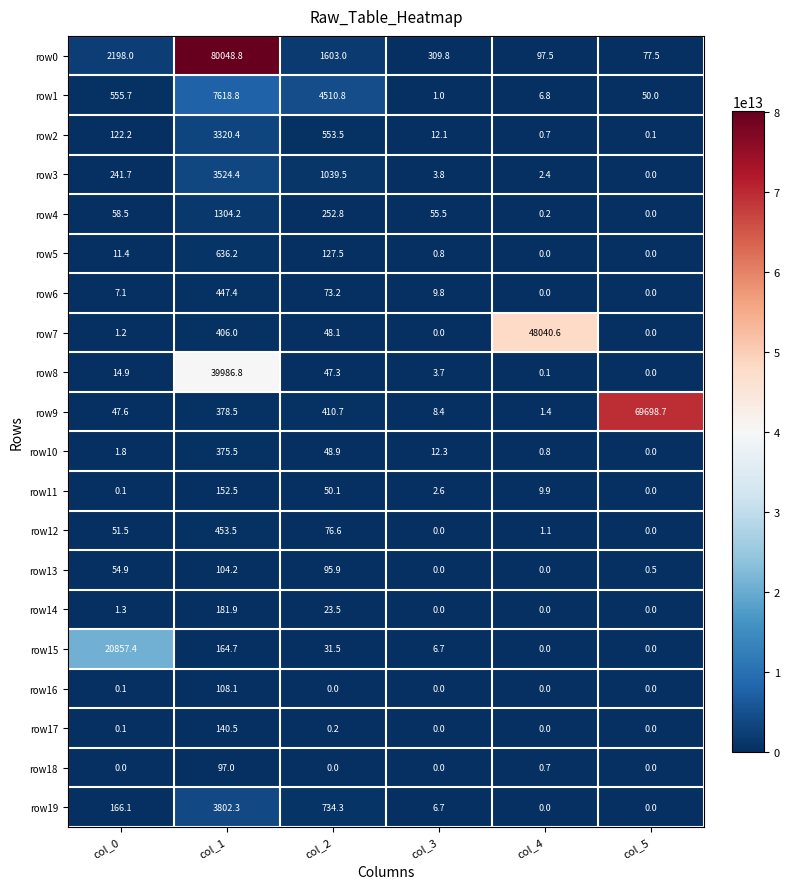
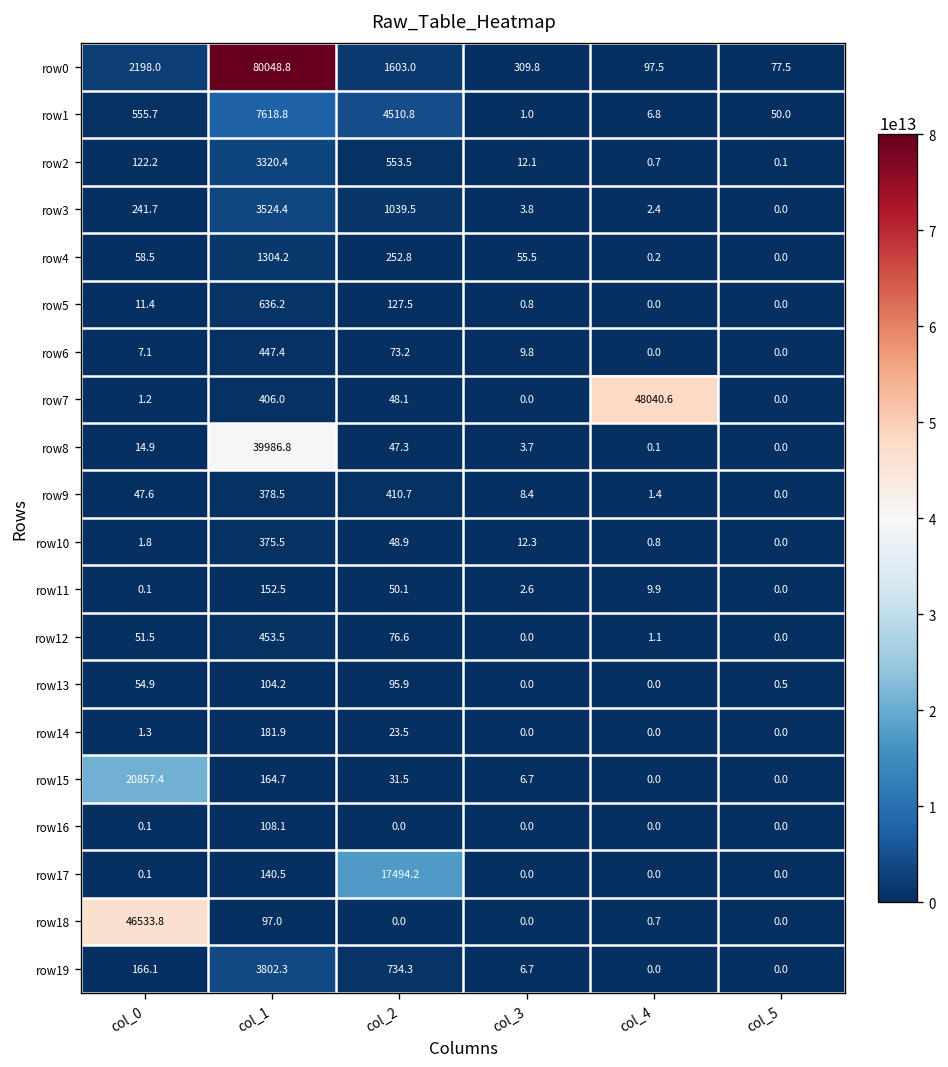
  {
    "row0": {
      "col_0": 2198.0,
      "col_1": 80048.8,
      "col_2": 1603.0,
      "col_3": 309.8,
      "col_4": 97.5,
      "col_5": 77.5
    },
    "row1": {
      "col_0": 555.7,
      "col_1": 7618.8,
      "col_2": 4510.8,
      "col_3": 1.0,
      "col_4": 6.8,
      "col_5": 50.0
    },
    "row2": {
      "col_0": 122.2,
      "col_1": 3320.4,
      "col_2": 553.5,
      "col_3": 12.1,
      "col_4": 0.7,
      "col_5": 0.1
    },
    "row3": {
      "col_0": 241.7,
      "col_1": 3524.4,
      "col_2": 1039.5,
      "col_3": 3.8,
      "col_4": 2.4,
      "col_5": 0.0
    },
    "row4": {
      "col_0": 58.5,
      "col_1": 1304.2,
      "col_2": 252.8,
      "col_3": 55.5,
      "col_4": 0.2,
      "col_5": 0.0
    },
    "row5": {
      "col_0": 11.4,
      "col_1": 636.2,
      "col_2": 127.5,
      "col_3": 0.8,
      "col_4": 0.0,
      "col_5": 0.0
    },
    "row6": {
      "col_0": 7.1,
      "col_1": 447.4,
      "col_2": 73.2,
      "col_3": 9.8,
      "col_4": 0.0,
      "col_5": 0.0
    },
    "row7": {
      "col_0": 1.2,
      "col_1": 406.0,
      "col_2": 48.1,
      "col_3": 0.0,
      "col_4": 48040.6,
      "col_5": 0.0
    },
    "row8": {
      "col_0": 14.9,
      "col_1": 39986.8,
      "col_2": 47.3,
      "col_3": 3.7,
      "col_4": 0.1,
      "col_5": 0.0
    },
    "row9": {
      "col_0": 47.6,
      "col_1": 378.5,
      "col_2": 410.7,
      "col_3": 8.4,
      "col_4": 1.4,
-     "col_5": 69698.7
+     "col_5": 0.0
    },
    "row10": {
      "col_0": 1.8,
      "col_1": 375.5,
      "col_2": 48.9,
      "col_3": 12.3,
      "col_4": 0.8,
      "col_5": 0.0
    },
    "row11": {
      "col_0": 0.1,
      "col_1": 152.5,
      "col_2": 50.1,
      "col_3": 2.6,
      "col_4": 9.9,
      "col_5": 0.0
    },
    "row12": {
      "col_0": 51.5,
      "col_1": 453.5,
      "col_2": 76.6,
      "col_3": 0.0,
      "col_4": 1.1,
      "col_5": 0.0
    },
    "row13": {
      "col_0": 54.9,
      "col_1": 104.2,
      "col_2": 95.9,
      "col_3": 0.0,
      "col_4": 0.0,
      "col_5": 0.5
    },
    "row14": {
      "col_0": 1.3,
      "col_1": 181.9,
      "col_2": 23.5,
      "col_3": 0.0,
      "col_4": 0.0,
      "col_5": 0.0
    },
    "row15": {
      "col_0": 20857.4,
      "col_1": 164.7,
      "col_2": 31.5,
      "col_3": 6.7,
      "col_4": 0.0,
      "col_5": 0.0
    },
    "row16": {
      "col_0": 0.1,
      "col_1": 108.1,
      "col_2": 0.0,
      "col_3": 0.0,
      "col_4": 0.0,
      "col_5": 0.0
    },
    "row17": {
      "col_0": 0.1,
      "col_1": 140.5,
-     "col_2": 0.2,
+     "col_2": 17494.2,
      "col_3": 0.0,
      "col_4": 0.0,
      "col_5": 0.0
    },
    "row18": {
-     "col_0": 0.0,
+     "col_0": 46533.8,
      "col_1": 97.0,
      "col_2": 0.0,
      "col_3": 0.0,
      "col_4": 0.7,
      "col_5": 0.0
    },
    "row19": {
      "col_0": 166.1,
      "col_1": 3802.3,
      "col_2": 734.3,
      "col_3": 6.7,
      "col_4": 0.0,
      "col_5": 0.0
    }
  }
